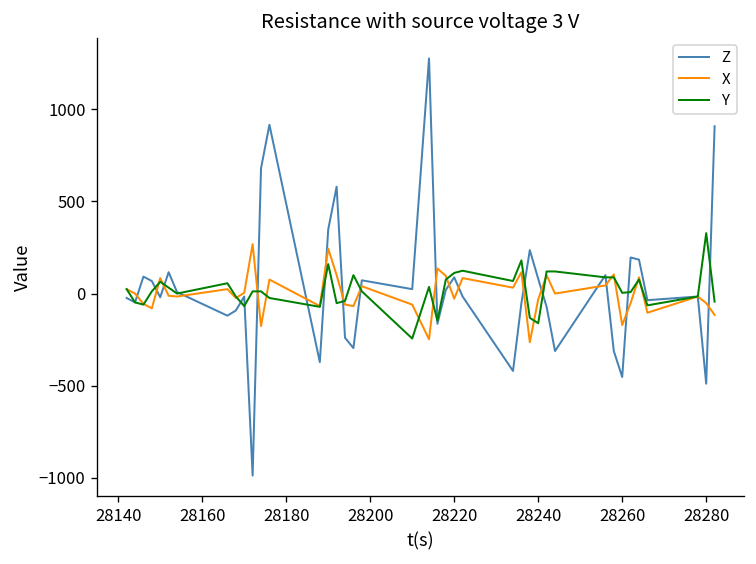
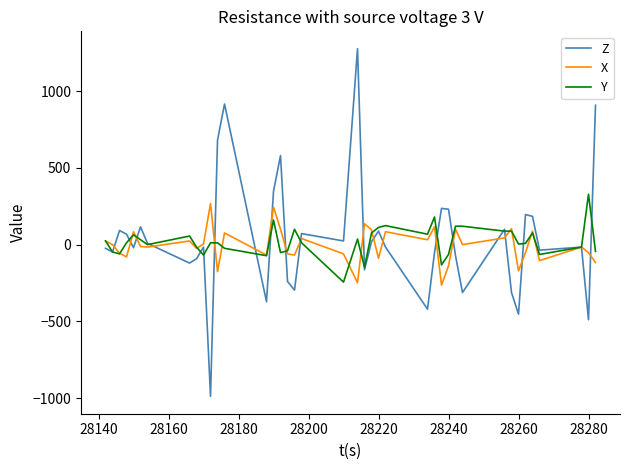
  {
    "Z": {
      "28220": 90,
-     "28240": 80,
+     "28240": 230,
      "28260": -450,
      "28280": -490
    },
    "X": {
-     "28220": -30,
-     "28240": -30,
+     "28220": -90,
+     "28240": -140,
      "28260": -170,
      "28280": -50
    },
    "Y": {
      "28220": 110,
-     "28240": -160,
+     "28240": -60,
      "28260": 0,
      "28280": 330
    }
  }
